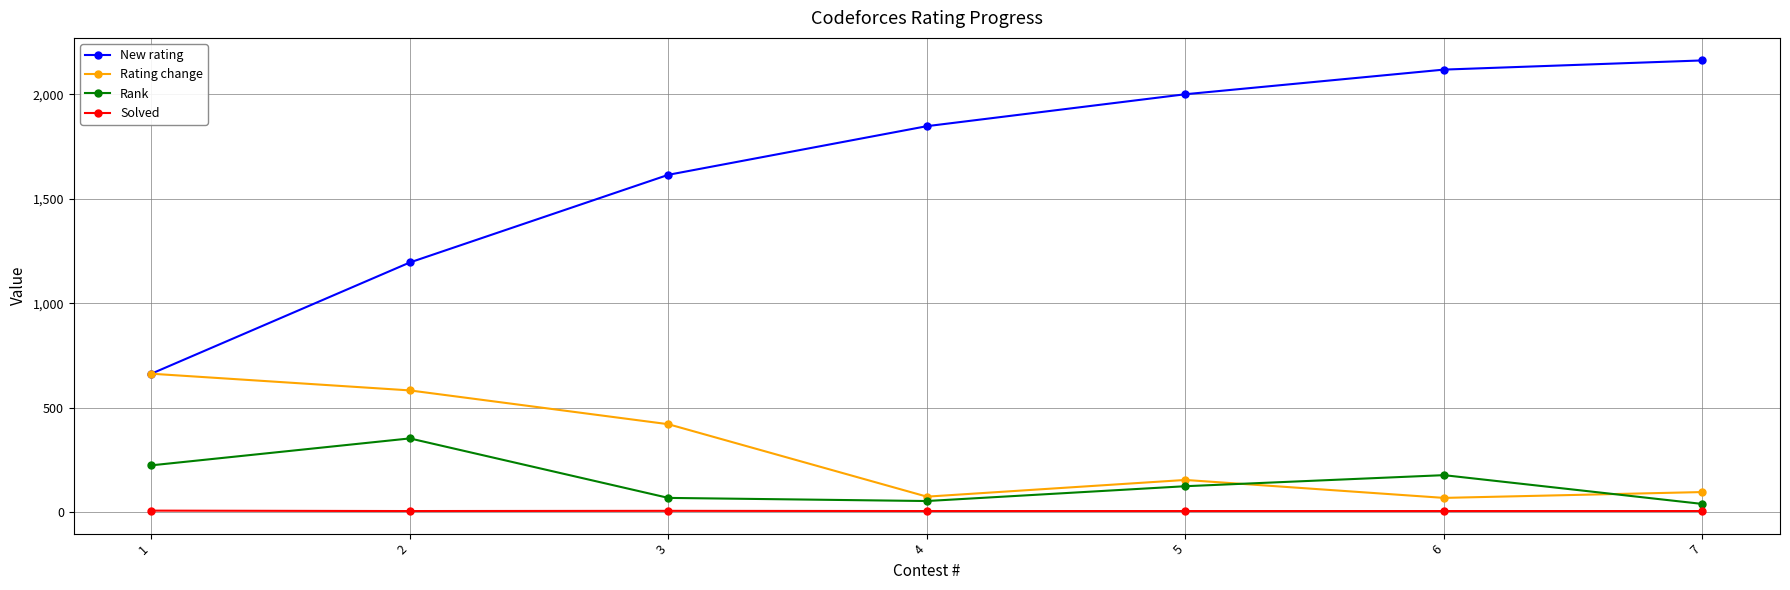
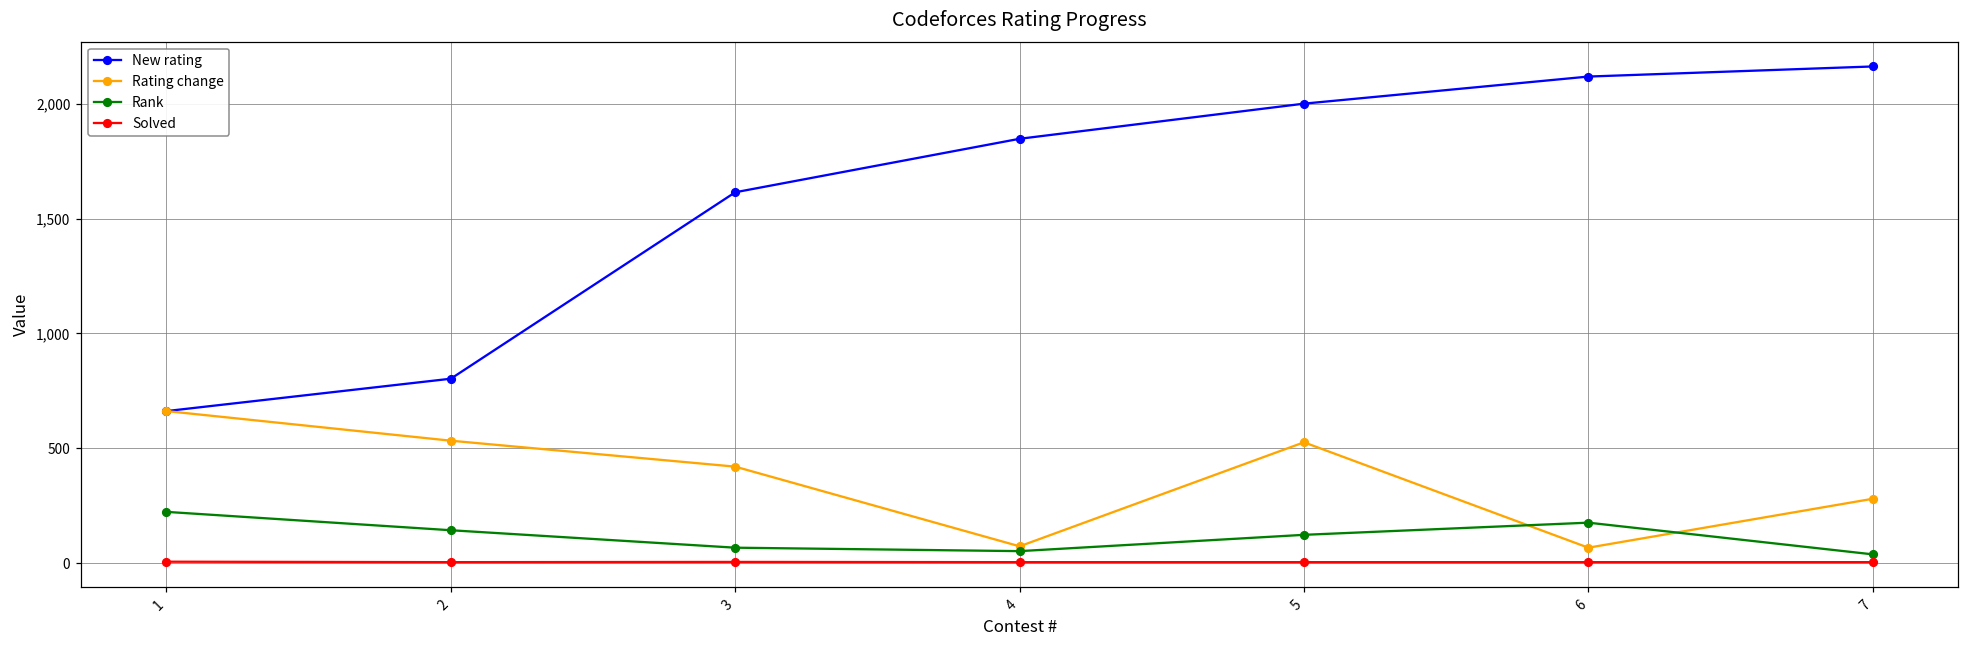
  {
    "New rating": {
-     "2": "1,200",
+     "2": "800",
      "3": "1,620",
      "4": "1,850",
      "5": "2,000",
      "6": "2,120",
      "7": "2,160"
    },
    "Rating change": {
-     "2": "580",
+     "2": "530",
      "3": "420",
      "4": "70",
-     "5": "150",
+     "5": "530",
      "6": "70",
-     "7": "100"
+     "7": "280"
    },
    "Rank": {
      "1": "220",
-     "2": "350",
+     "2": "140",
      "3": "70",
      "4": "50",
      "5": "120",
      "6": "180",
      "7": "40"
    },
    "Solved": {
      "1": "10",
      "2": "0",
      "3": "10",
      "4": "0",
      "5": "0",
      "6": "0",
      "7": "0"
    }
  }
